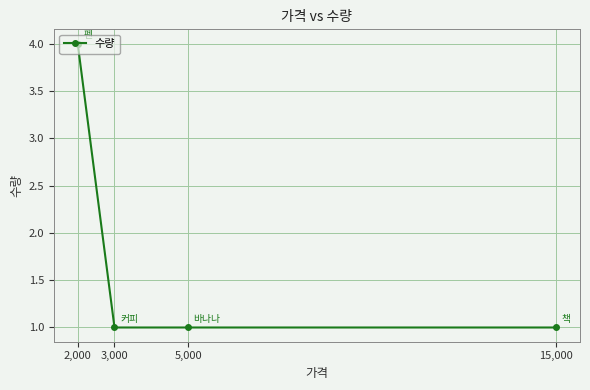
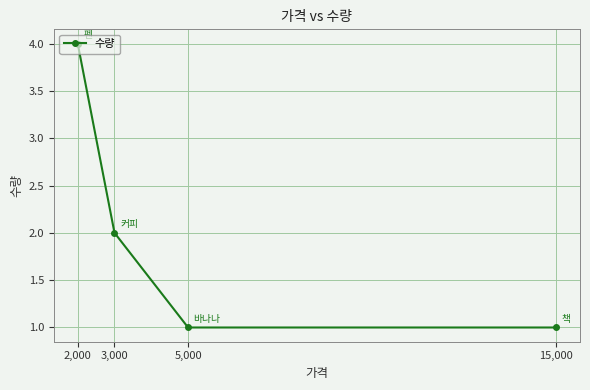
  {
-   "3,000": 1,
+   "3,000": 2,
    "5,000": 1,
    "15,000": 1
  }
